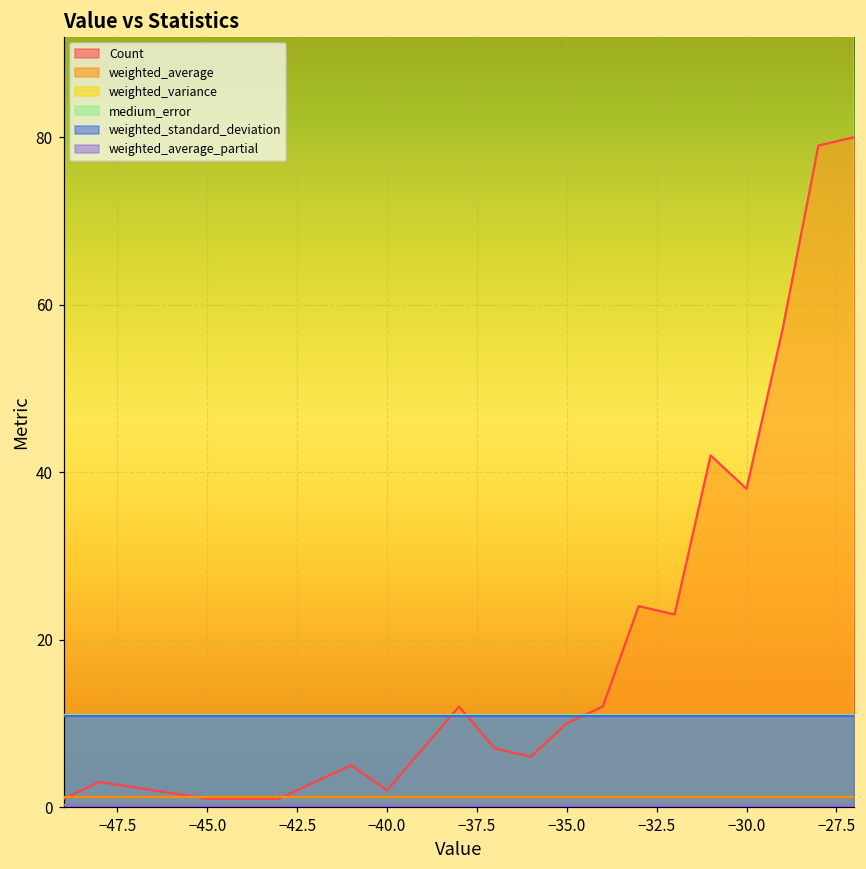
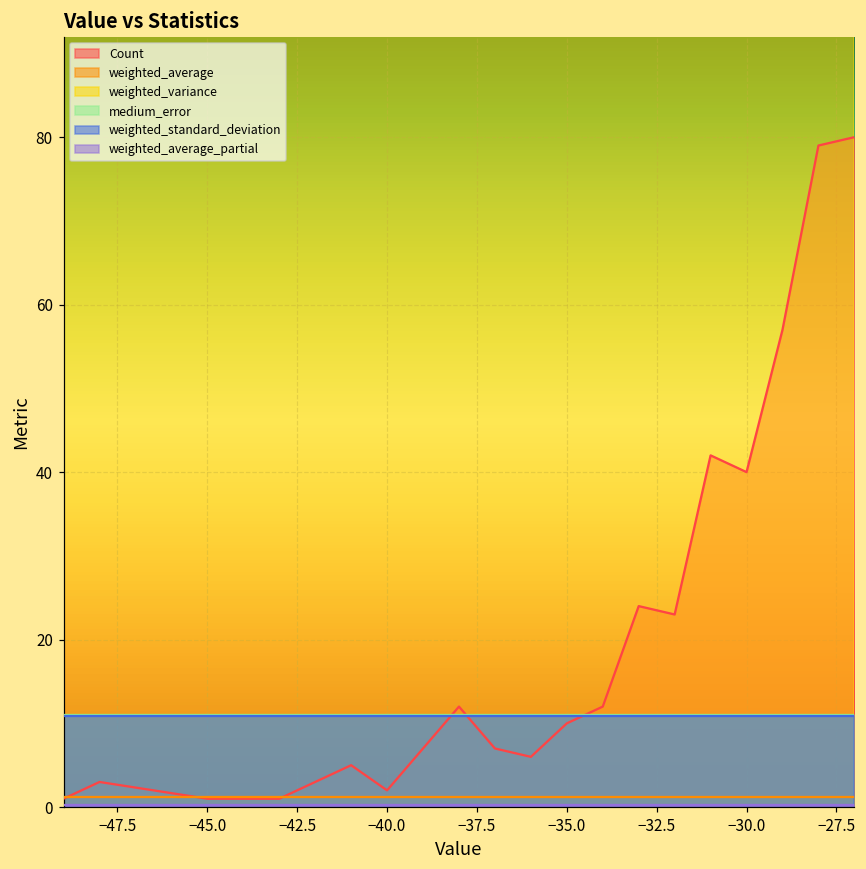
  {
    "Count": {
      "−40.0": 2,
      "−35.0": 10,
-     "−30.0": 38
+     "−30.0": 40
    },
    "weighted_average": {
      "−40.0": 1,
      "−35.0": 1,
      "−30.0": 1
    },
    "weighted_standard_deviation": {
      "−45.0": 11,
      "−40.0": 11,
      "−35.0": 11,
      "−30.0": 11
    },
    "weighted_average_partial": {
      "−45.0": 0,
      "−40.0": 0,
      "−35.0": 0,
      "−30.0": 0
    }
  }
